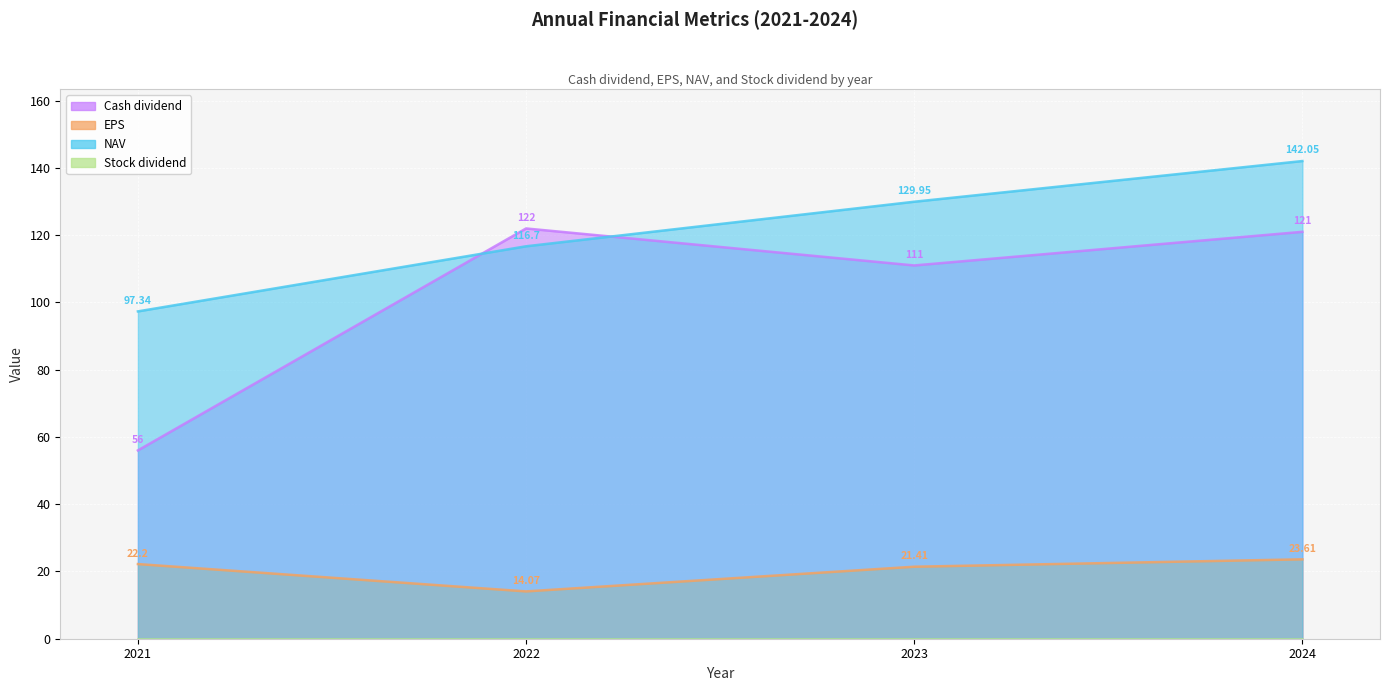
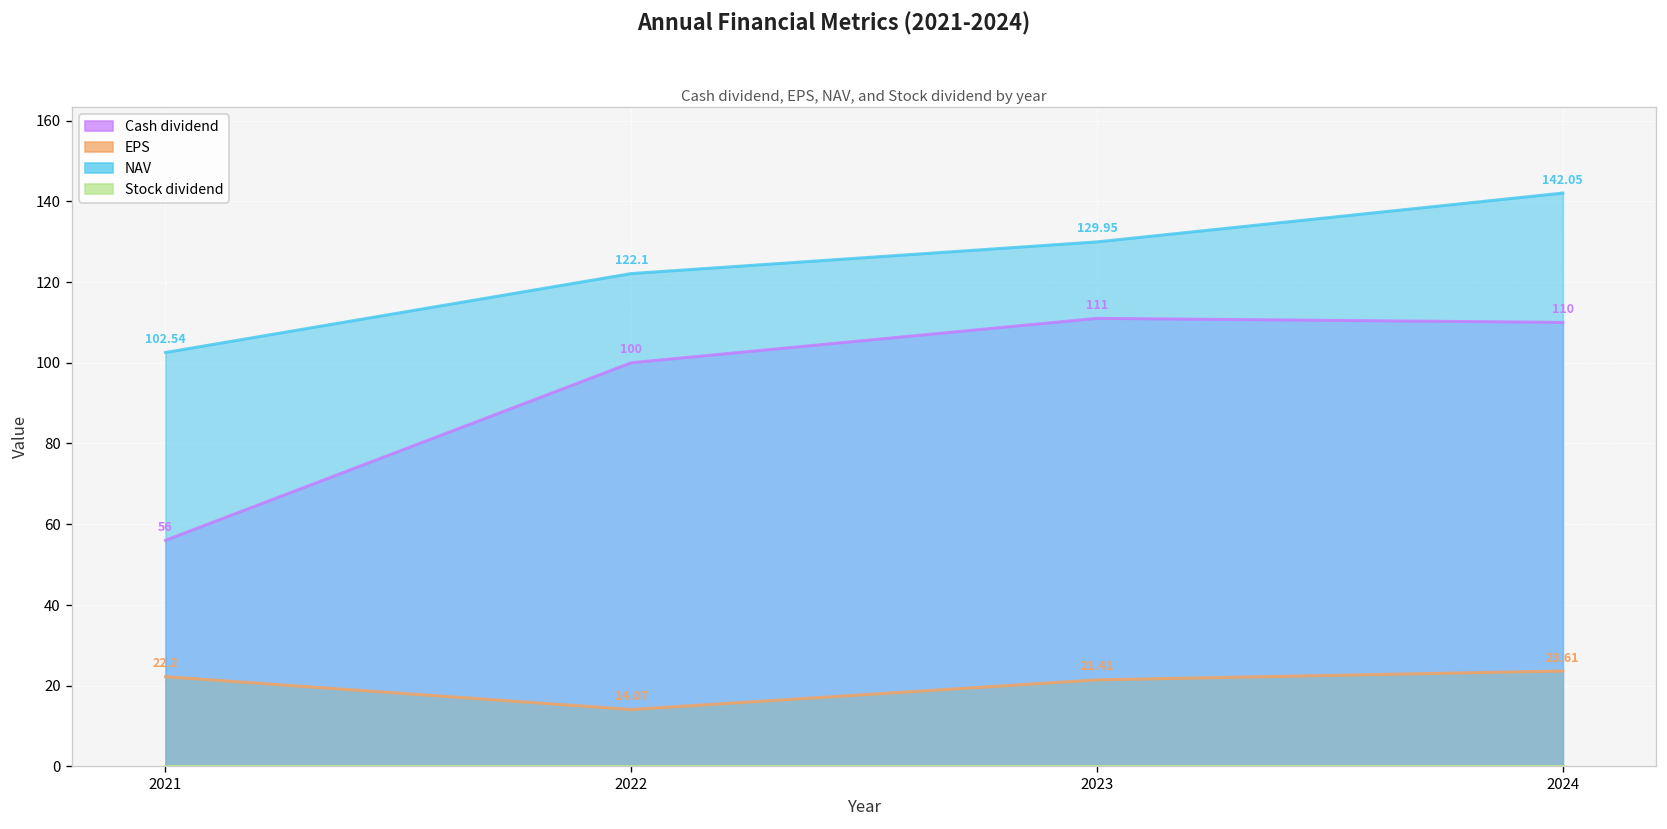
  {
    "Cash dividend": {
      "2021": 56,
-     "2022": 122,
+     "2022": 100,
      "2023": 111,
-     "2024": 121
+     "2024": 110
    },
    "EPS": {
      "2021": 22.2,
      "2022": 14.07,
      "2023": 21.41,
      "2024": 23.61
    },
    "NAV": {
-     "2021": 97.34,
-     "2022": 116.7,
+     "2021": 102.54,
+     "2022": 122.1,
      "2023": 129.95,
      "2024": 142.05
    },
    "Stock dividend": {
      "2021": 0,
      "2022": 0,
      "2023": 0,
      "2024": 0
    }
  }
